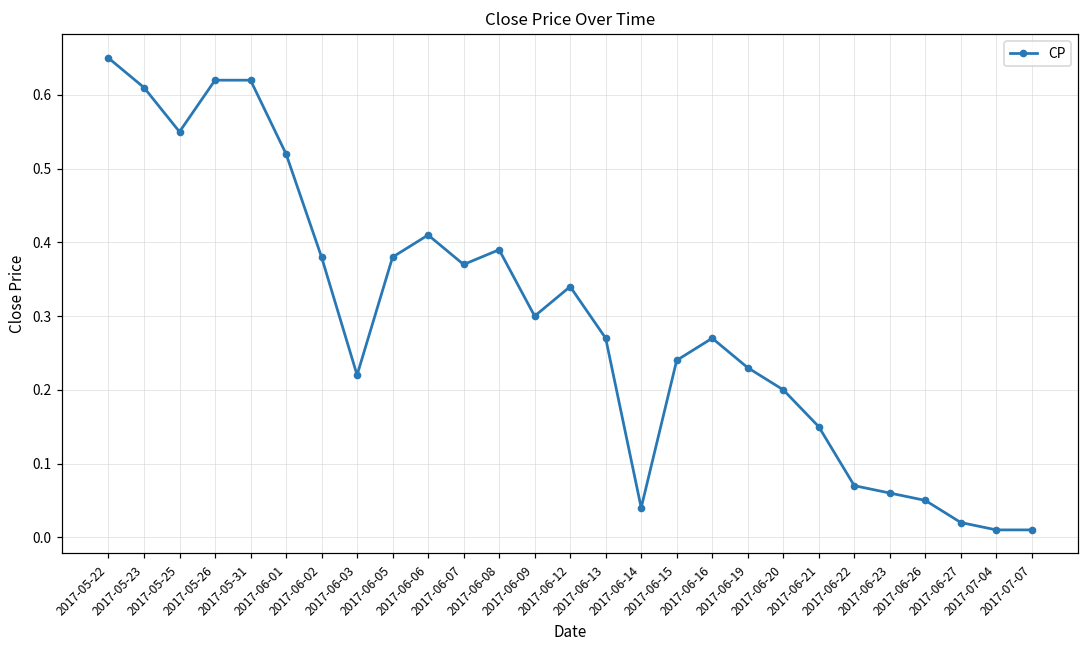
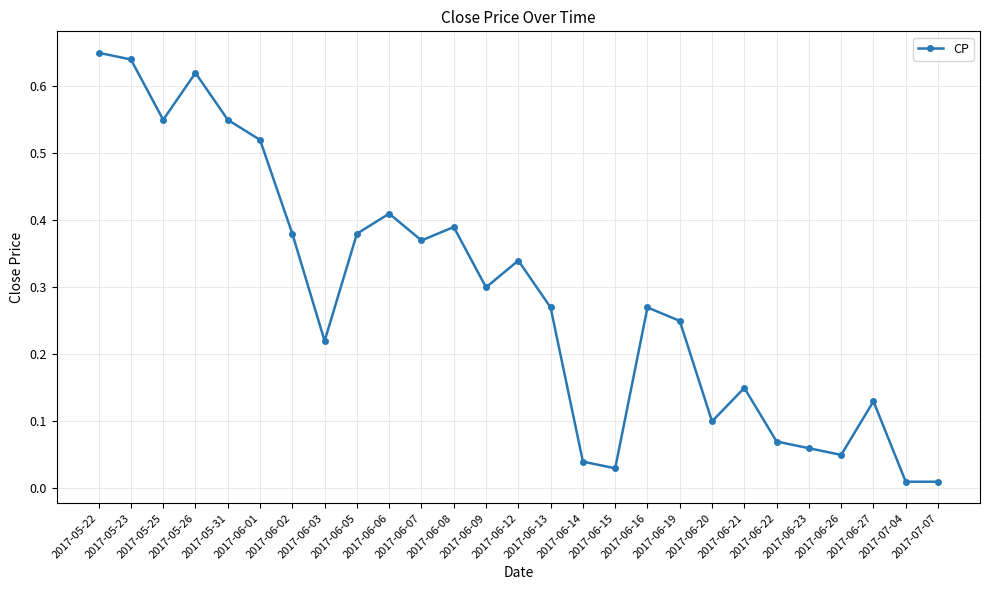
  {
    "2017-05-22": 0.65,
-   "2017-05-23": 0.61,
+   "2017-05-23": 0.64,
    "2017-05-25": 0.55,
    "2017-05-26": 0.62,
-   "2017-05-31": 0.62,
+   "2017-05-31": 0.55,
    "2017-06-01": 0.52,
    "2017-06-02": 0.38,
    "2017-06-03": 0.22,
    "2017-06-05": 0.38,
    "2017-06-06": 0.41,
    "2017-06-07": 0.37,
    "2017-06-08": 0.39,
    "2017-06-09": 0.30,
    "2017-06-12": 0.34,
    "2017-06-13": 0.27,
    "2017-06-14": 0.04,
-   "2017-06-15": 0.24,
+   "2017-06-15": 0.03,
    "2017-06-16": 0.27,
-   "2017-06-19": 0.23,
-   "2017-06-20": 0.2,
+   "2017-06-19": 0.25,
+   "2017-06-20": 0.1,
    "2017-06-21": 0.15,
    "2017-06-22": 0.07,
    "2017-06-23": 0.06,
    "2017-06-26": 0.05,
-   "2017-06-27": 0.02,
+   "2017-06-27": 0.13,
    "2017-07-04": 0.01,
    "2017-07-07": 0.01
  }
